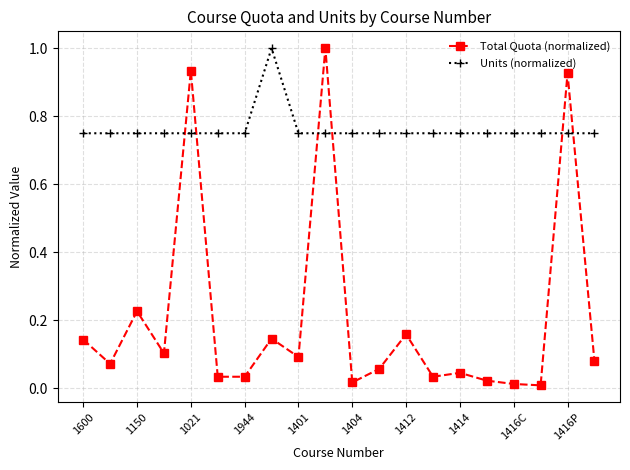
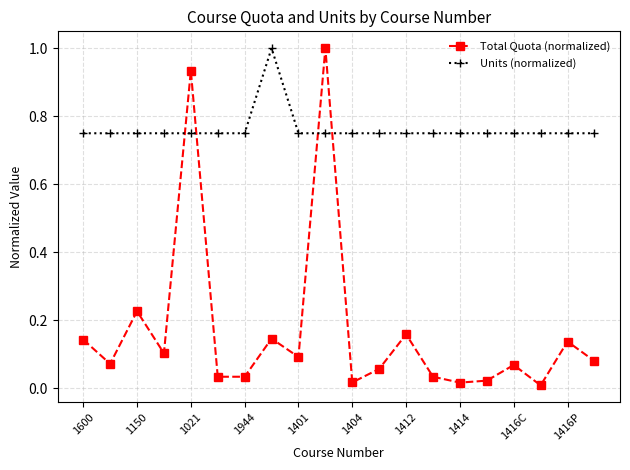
  {
    "Total Quota (normalized)": {
      "1600": 0.14,
      "1150": 0.23,
      "1021": 0.93,
      "1944": 0.03,
      "1401": 0.09,
      "1404": 0.02,
      "1412": 0.16,
-     "1414": 0.05,
-     "1416C": 0.01,
-     "1416P": 0.93
+     "1414": 0.02,
+     "1416C": 0.07,
+     "1416P": 0.14
    },
    "Units (normalized)": {
      "1600": 0.75,
      "1150": 0.75,
      "1021": 0.75,
      "1944": 0.75,
      "1401": 0.75,
      "1404": 0.75,
      "1412": 0.75,
      "1414": 0.75,
      "1416C": 0.75,
      "1416P": 0.75
    }
  }
